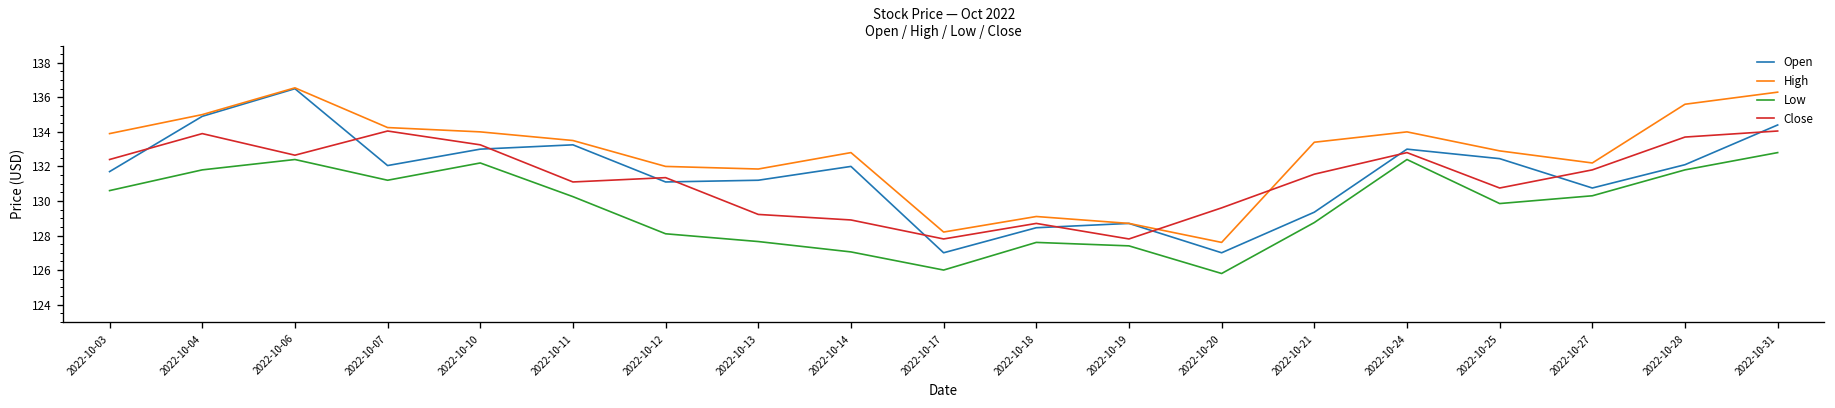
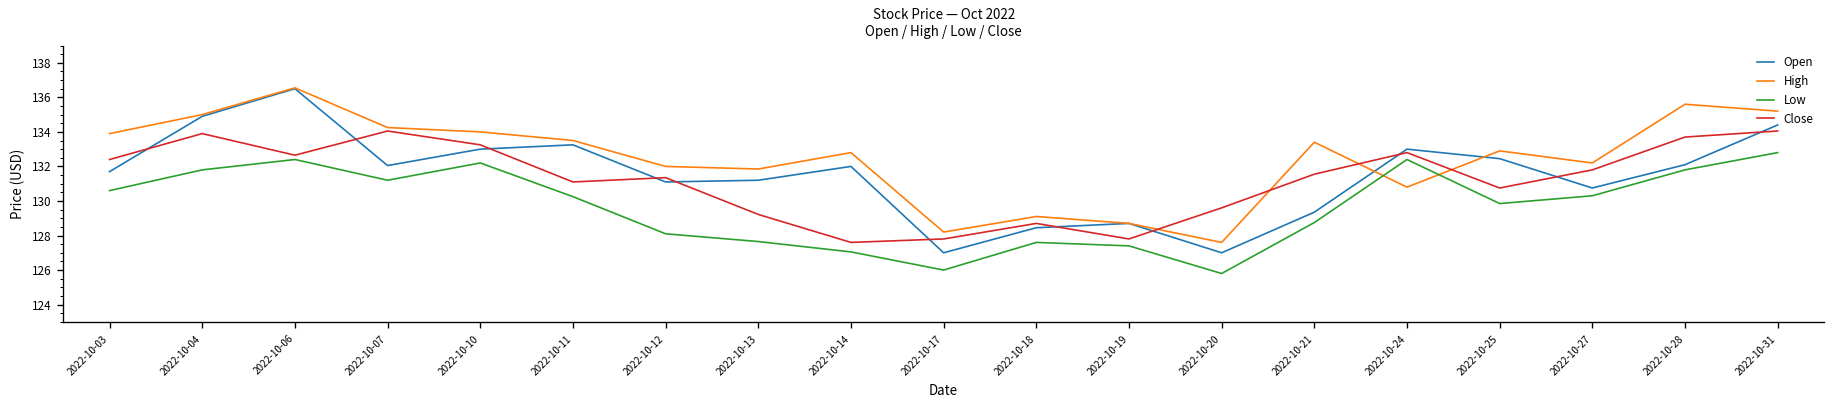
  {
    "Open": {
      "2022-10-03": 131.7,
      "2022-10-07": 132.1,
      "2022-10-10": 133.0,
      "2022-10-11": 133.3,
      "2022-10-12": 131.1,
      "2022-10-13": 131.2,
      "2022-10-14": 132.0,
      "2022-10-17": 127.0,
      "2022-10-18": 128.5,
      "2022-10-20": 127.0,
      "2022-10-21": 129.4,
      "2022-10-24": 133.0,
      "2022-10-25": 132.5,
      "2022-10-27": 130.8,
      "2022-10-28": 132.1,
      "2022-10-31": 134.4
    },
    "High": {
      "2022-10-03": 133.9,
      "2022-10-07": 134.3,
      "2022-10-10": 134.0,
      "2022-10-11": 133.5,
      "2022-10-12": 132.0,
      "2022-10-13": 131.9,
      "2022-10-14": 132.8,
      "2022-10-17": 128.2,
      "2022-10-18": 129.1,
      "2022-10-20": 127.6,
      "2022-10-21": 133.4,
-     "2022-10-24": 134.0,
+     "2022-10-24": 130.8,
      "2022-10-25": 132.9,
      "2022-10-27": 132.2,
      "2022-10-28": 135.6,
-     "2022-10-31": 136.3
+     "2022-10-31": 135.2
    },
    "Low": {
      "2022-10-03": 130.6,
      "2022-10-04": 131.8,
      "2022-10-06": 132.4,
      "2022-10-07": 131.2,
      "2022-10-10": 132.2,
      "2022-10-11": 130.3,
      "2022-10-12": 128.1,
      "2022-10-13": 127.7,
      "2022-10-14": 127.1,
      "2022-10-17": 126.0,
      "2022-10-18": 127.6,
      "2022-10-19": 127.4,
      "2022-10-20": 125.8,
      "2022-10-21": 128.8,
      "2022-10-24": 132.4,
      "2022-10-25": 129.9,
      "2022-10-27": 130.3,
      "2022-10-28": 131.8,
      "2022-10-31": 132.8
    },
    "Close": {
      "2022-10-03": 132.4,
      "2022-10-04": 133.9,
      "2022-10-06": 132.7,
      "2022-10-07": 134.1,
      "2022-10-10": 133.3,
      "2022-10-11": 131.1,
      "2022-10-12": 131.4,
      "2022-10-13": 129.2,
-     "2022-10-14": 128.9,
+     "2022-10-14": 127.6,
      "2022-10-17": 127.8,
      "2022-10-18": 128.7,
      "2022-10-19": 127.8,
      "2022-10-20": 129.6,
      "2022-10-21": 131.6,
      "2022-10-24": 132.8,
      "2022-10-25": 130.8,
      "2022-10-27": 131.8,
      "2022-10-28": 133.7,
      "2022-10-31": 134.1
    }
  }
